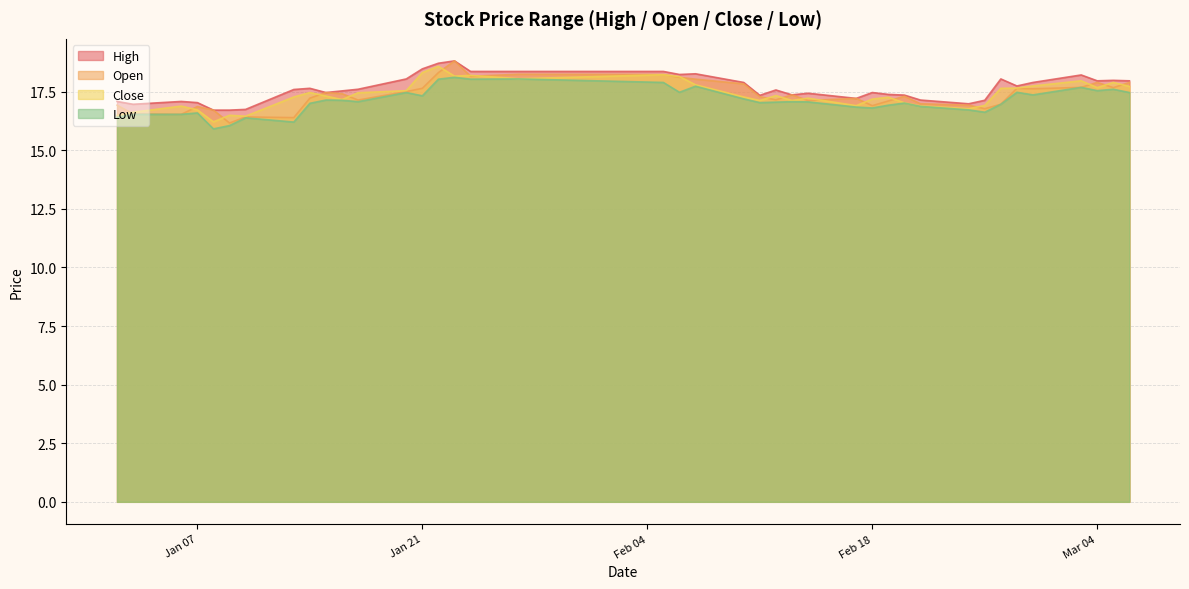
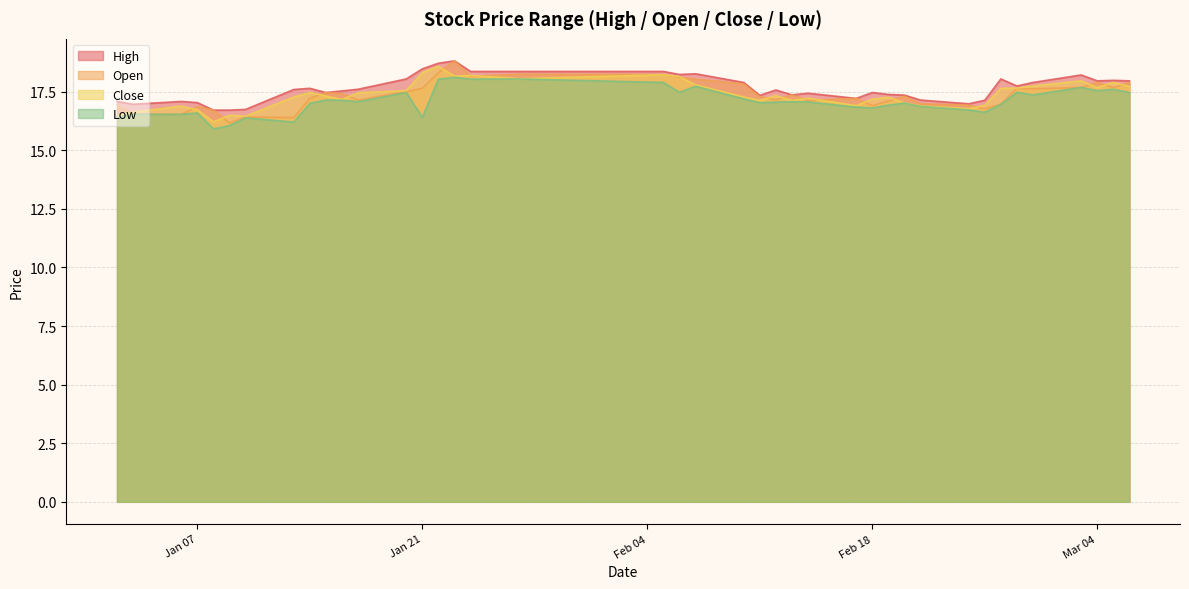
  {
    "Low": {
      "Jan 07": 16.6,
-     "Jan 21": 17.3,
+     "Jan 21": 16.4,
      "Mar 04": 17.5
    }
  }
